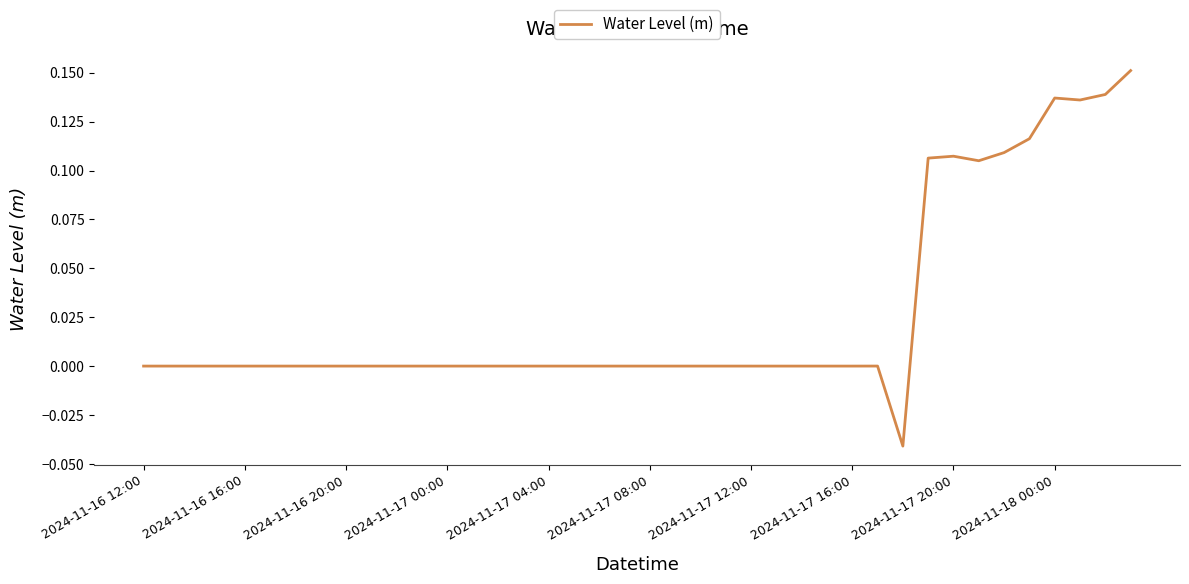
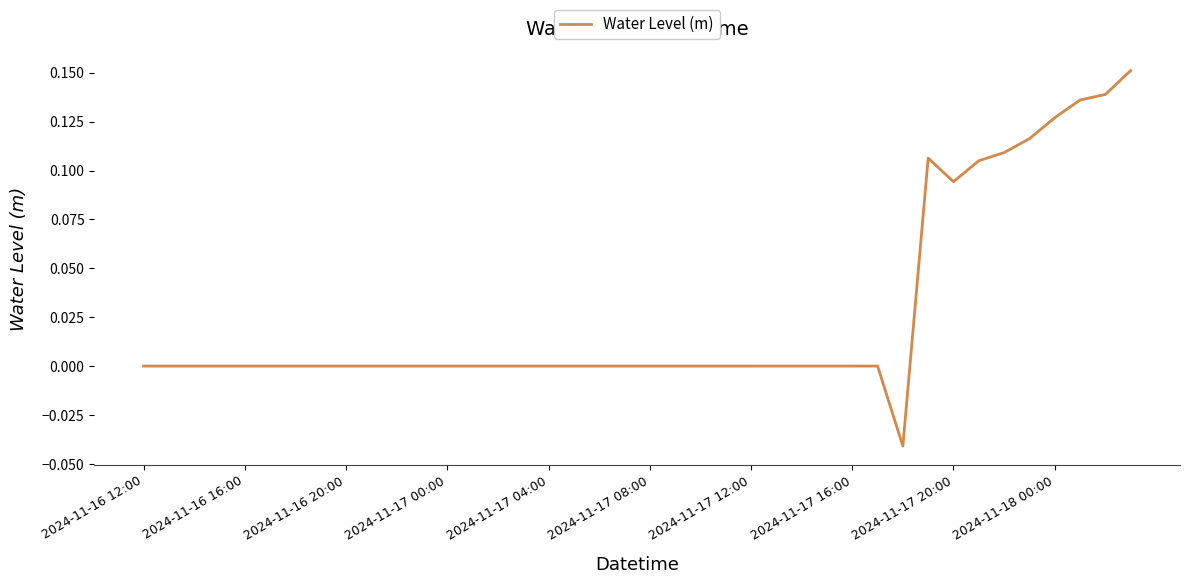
  {
    "2024-11-16 12:00": 0.000,
    "2024-11-16 16:00": 0.000,
    "2024-11-16 20:00": 0.000,
    "2024-11-17 00:00": 0.000,
    "2024-11-17 04:00": 0.000,
    "2024-11-17 08:00": 0.000,
    "2024-11-17 12:00": 0.000,
    "2024-11-17 16:00": 0.000,
-   "2024-11-17 20:00": 0.107,
-   "2024-11-18 00:00": 0.137
+   "2024-11-17 20:00": 0.094,
+   "2024-11-18 00:00": 0.127
  }
